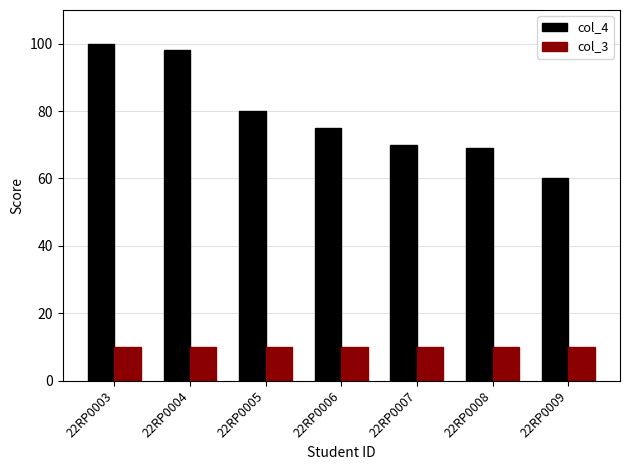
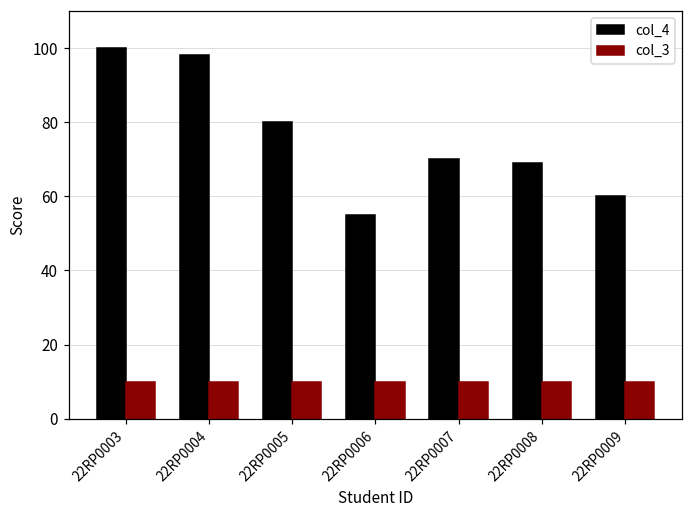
  {
    "col_4": {
      "22RP0003": 100,
      "22RP0004": 98,
      "22RP0005": 80,
-     "22RP0006": 75,
+     "22RP0006": 55,
      "22RP0007": 70,
      "22RP0008": 69,
      "22RP0009": 60
    },
    "col_3": {
      "22RP0003": 10,
      "22RP0004": 10,
      "22RP0005": 10,
      "22RP0006": 10,
      "22RP0007": 10,
      "22RP0008": 10,
      "22RP0009": 10
    }
  }
